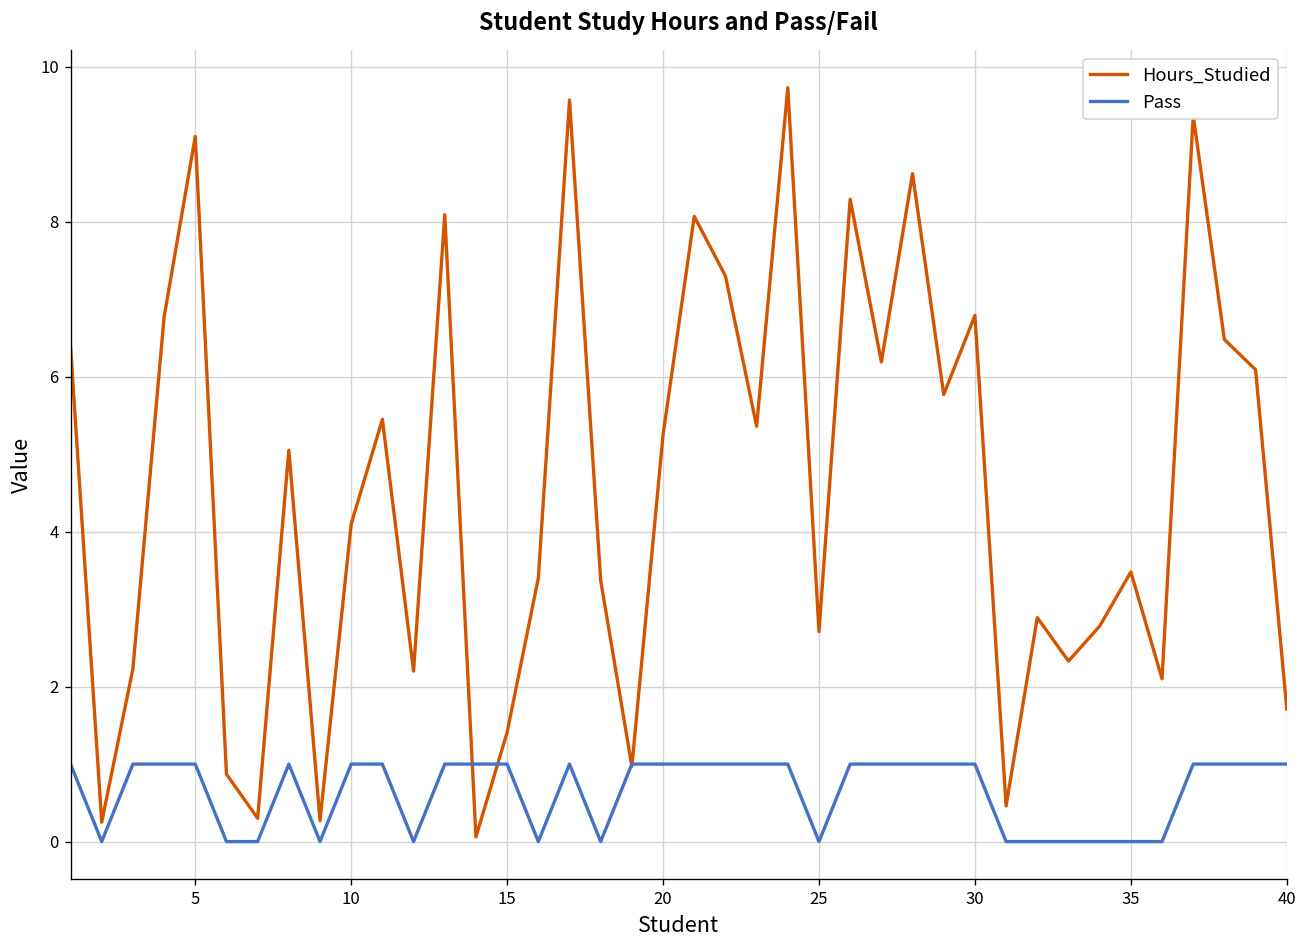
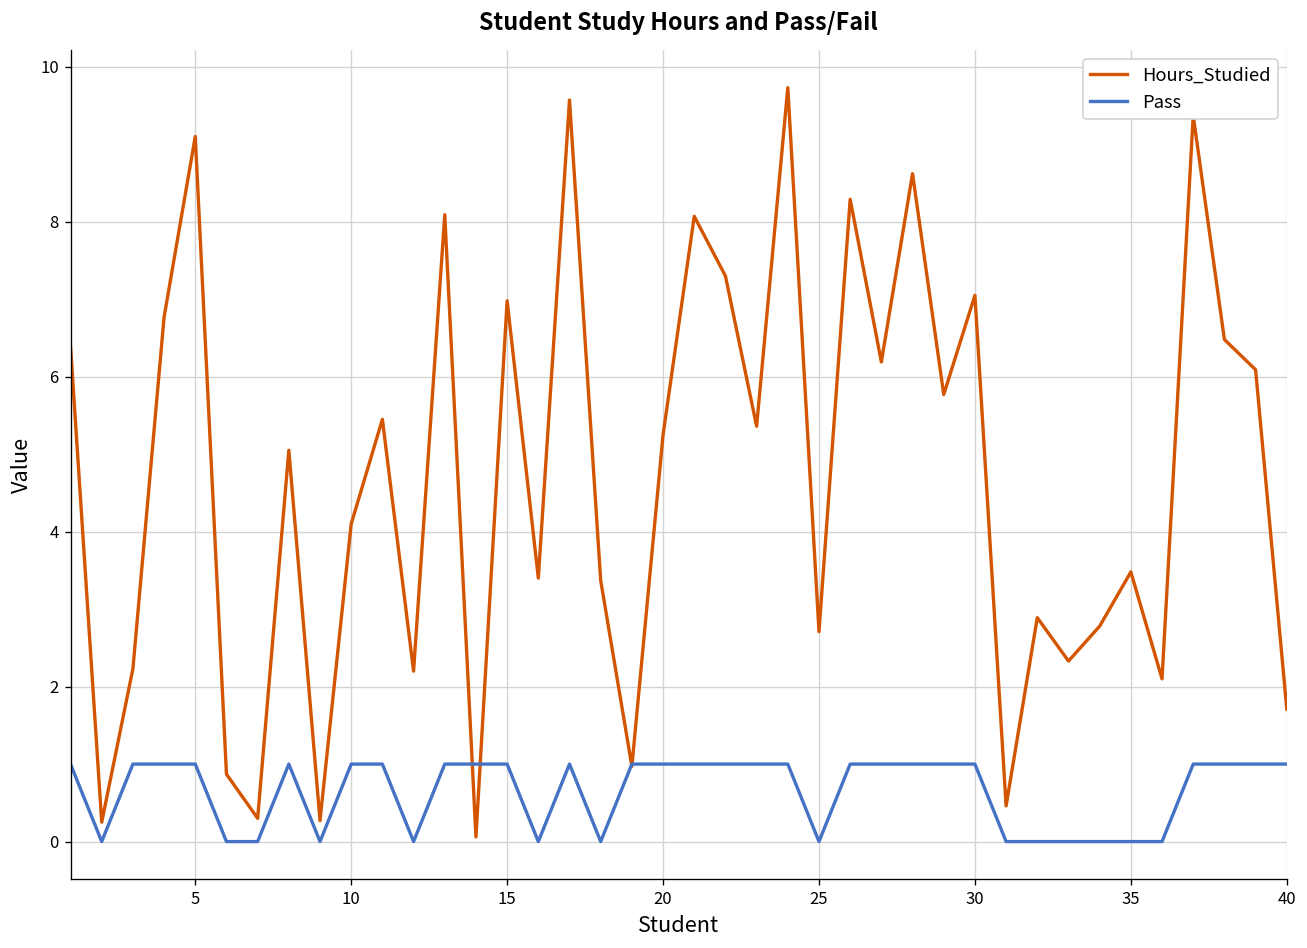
  {
    "Hours_Studied": {
      "5": 9.1,
      "10": 4.1,
-     "15": 1.4,
+     "15": 7.0,
      "20": 5.3,
      "25": 2.7,
-     "30": 6.8,
+     "30": 7.1,
      "35": 3.5,
      "40": 1.7
    },
    "Pass": {
      "5": 1.0,
      "10": 1.0,
      "15": 1.0,
      "20": 1.0,
      "25": 0.0,
      "30": 1.0,
      "35": 0.0,
      "40": 1.0
    }
  }
